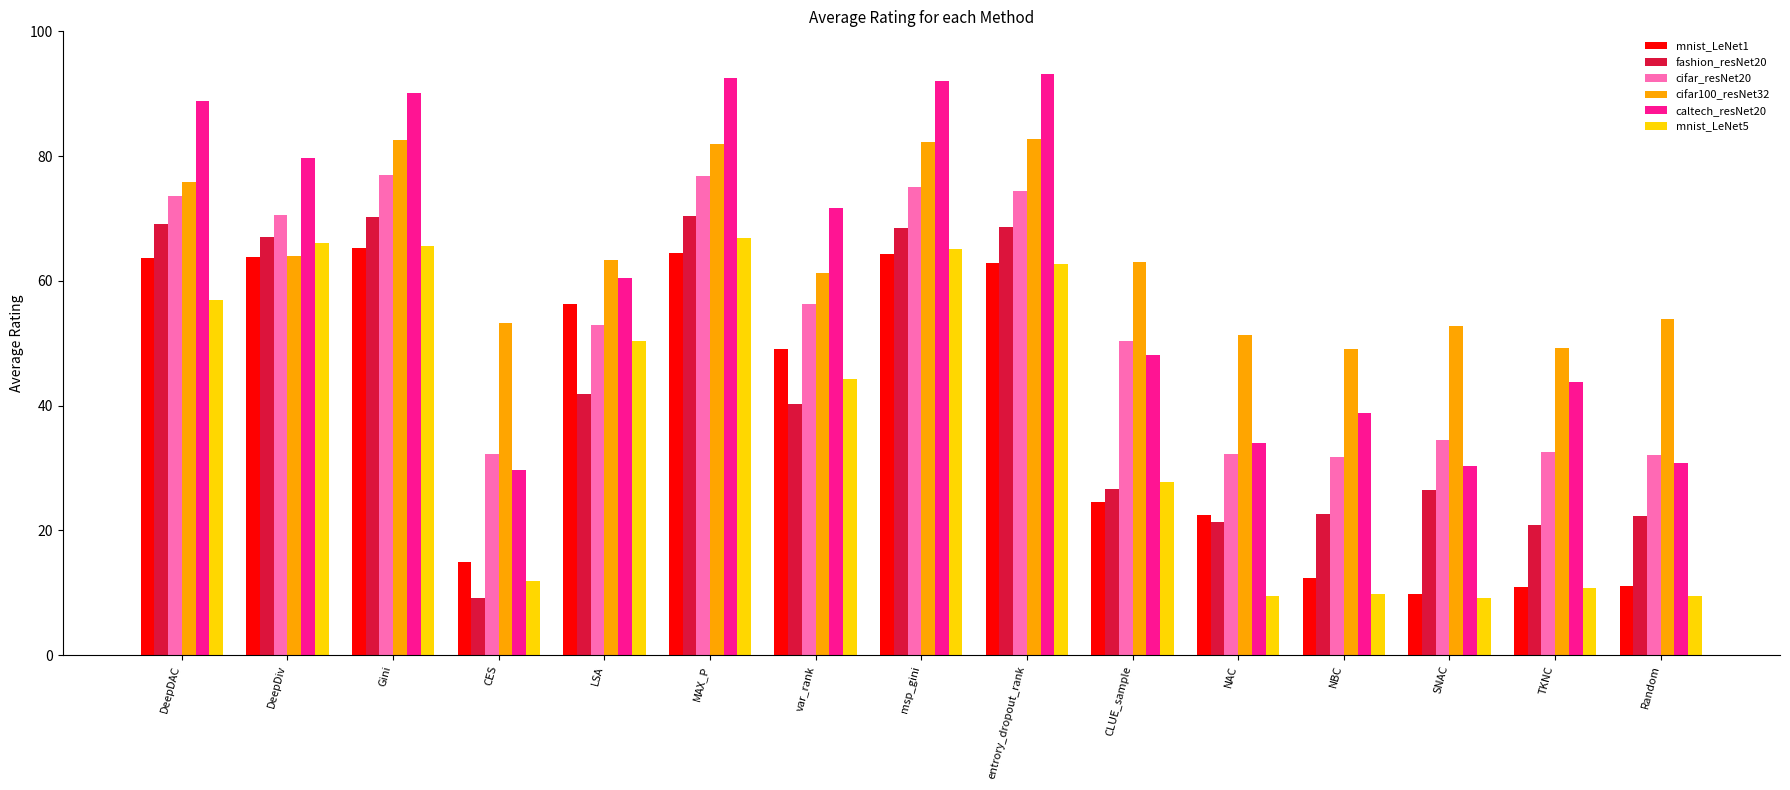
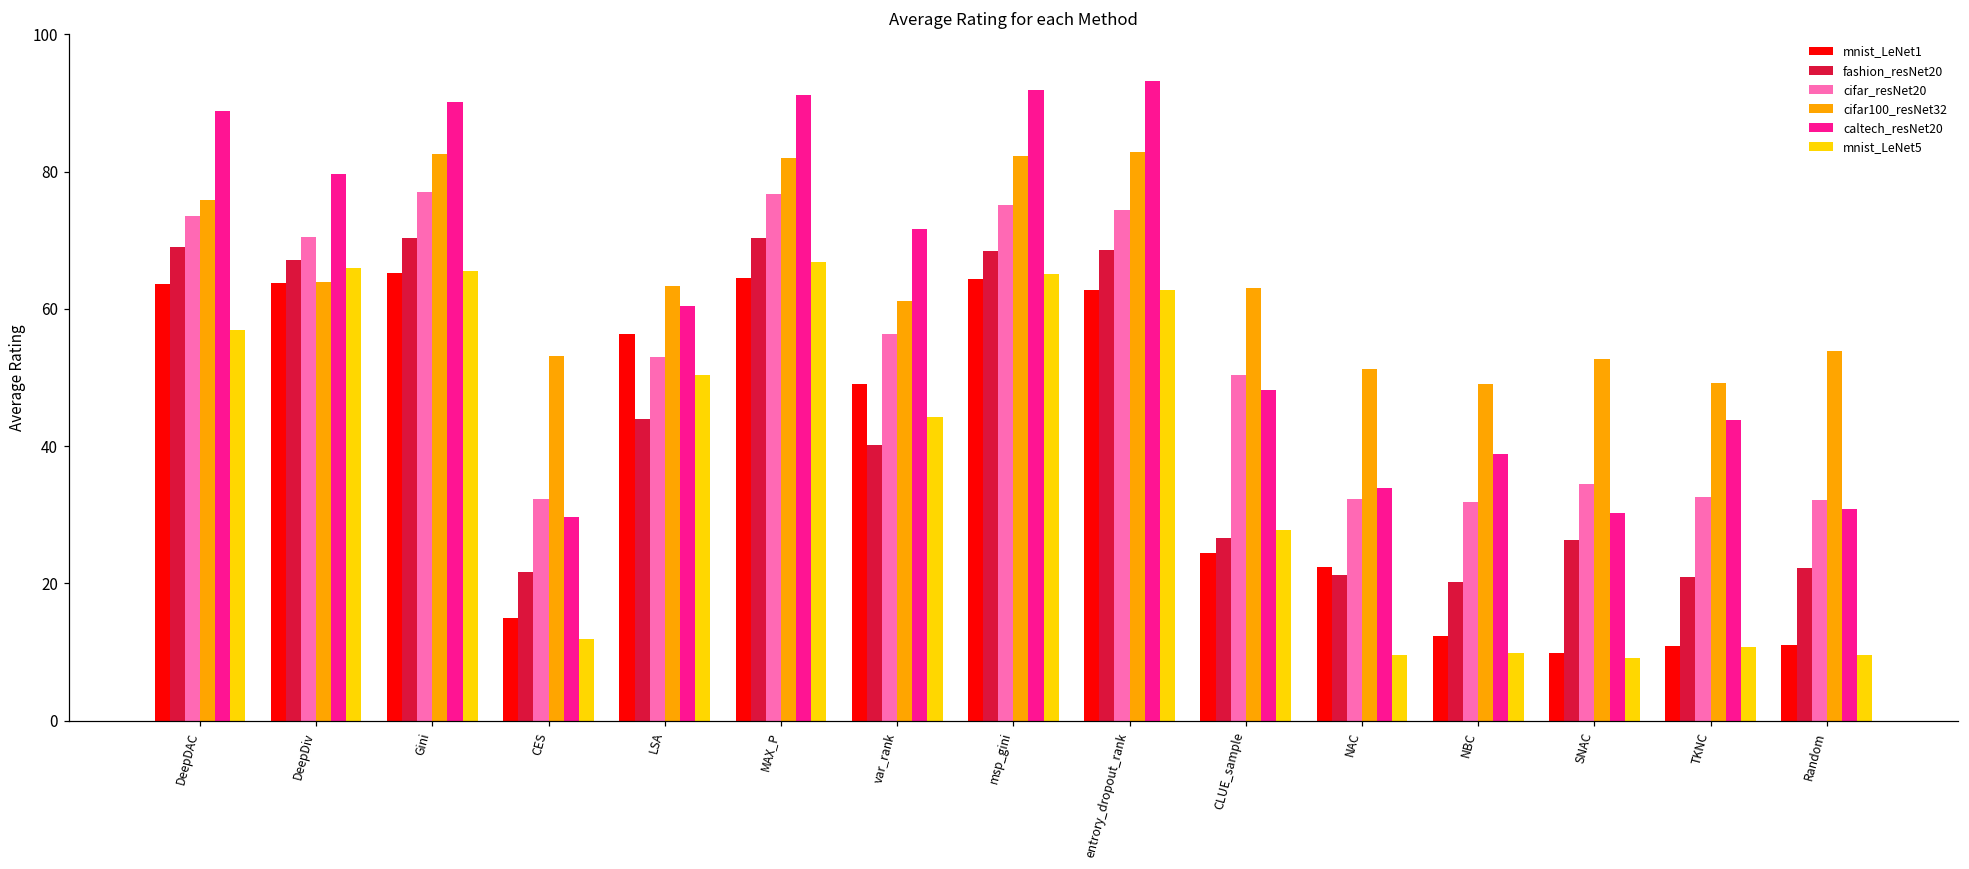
  {
    "mnist_LeNet1": {
      "DeepDAC": 64,
      "DeepDiv": 64,
      "Gini": 65,
      "CES": 15,
      "LSA": 56,
      "MAX_P": 65,
      "var_rank": 49,
      "msp_gini": 64,
      "entrory_dropout_rank": 63,
      "CLUE_sample": 25,
      "NAC": 22,
      "NBC": 12,
      "SNAC": 10,
      "TKNC": 11,
      "Random": 11
    },
    "fashion_resNet20": {
      "DeepDAC": 69,
      "DeepDiv": 67,
      "Gini": 70,
-     "CES": 9,
-     "LSA": 42,
+     "CES": 22,
+     "LSA": 44,
      "MAX_P": 70,
      "var_rank": 40,
      "msp_gini": 69,
      "entrory_dropout_rank": 69,
      "CLUE_sample": 27,
      "NAC": 21,
-     "NBC": 23,
+     "NBC": 20,
      "SNAC": 26,
      "TKNC": 21,
      "Random": 22
    },
    "cifar_resNet20": {
      "DeepDAC": 74,
      "DeepDiv": 71,
      "Gini": 77,
      "CES": 32,
      "LSA": 53,
      "MAX_P": 77,
      "var_rank": 56,
      "msp_gini": 75,
      "entrory_dropout_rank": 74,
      "CLUE_sample": 50,
      "NAC": 32,
      "NBC": 32,
      "SNAC": 35,
      "TKNC": 33,
      "Random": 32
    },
    "caltech_resNet20": {
      "DeepDAC": 89,
      "DeepDiv": 80,
      "Gini": 90,
      "CES": 30,
      "LSA": 60,
-     "MAX_P": 93,
+     "MAX_P": 91,
      "var_rank": 72,
      "msp_gini": 92,
      "entrory_dropout_rank": 93,
      "CLUE_sample": 48,
      "NAC": 34,
      "NBC": 39,
      "SNAC": 30,
      "TKNC": 44,
      "Random": 31
    }
  }
